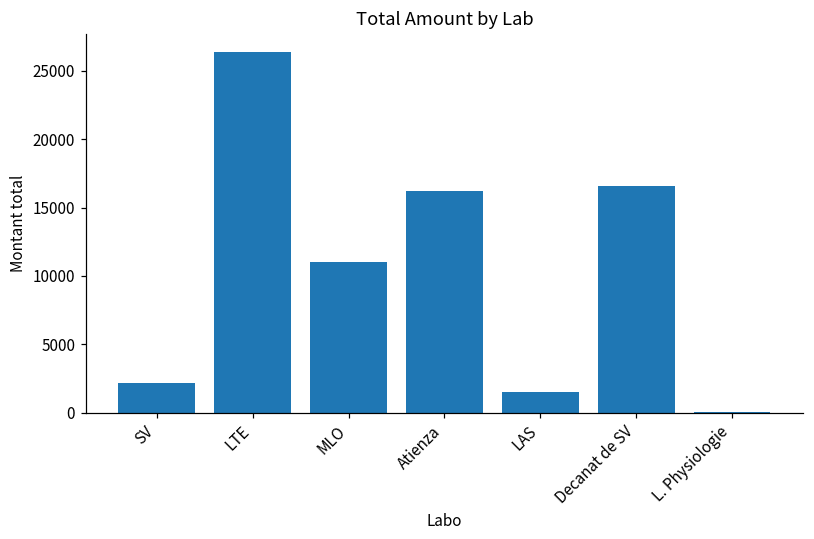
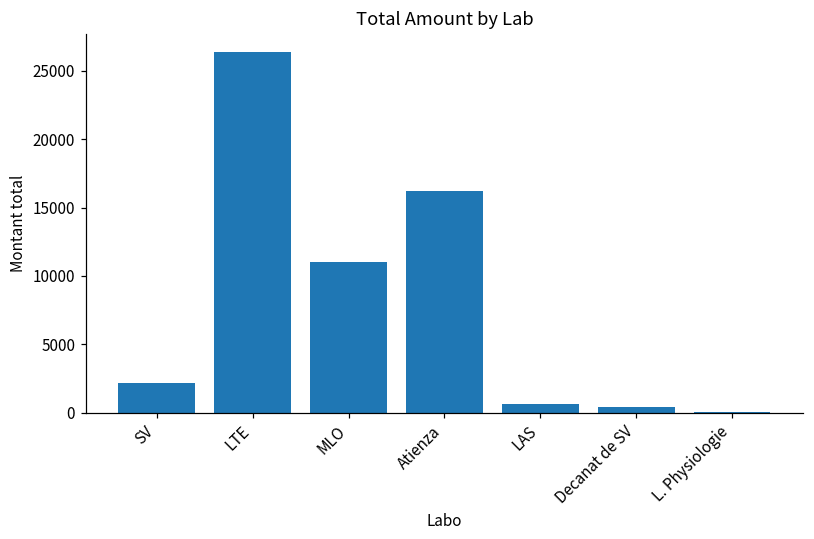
  {
    "SV": 2200,
    "LTE": 26300,
    "MLO": 11000,
    "Atienza": 16200,
-   "LAS": 1500,
-   "Decanat de SV": 16600
+   "LAS": 700,
+   "Decanat de SV": 400
  }
